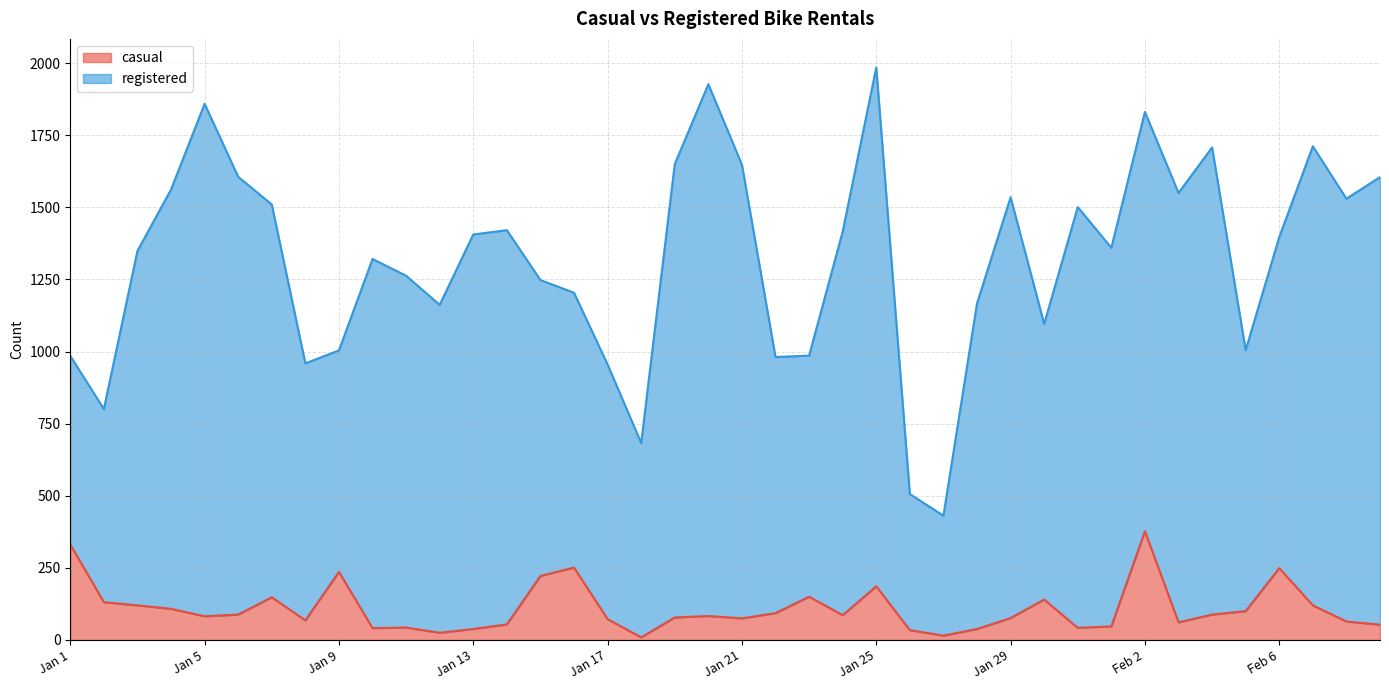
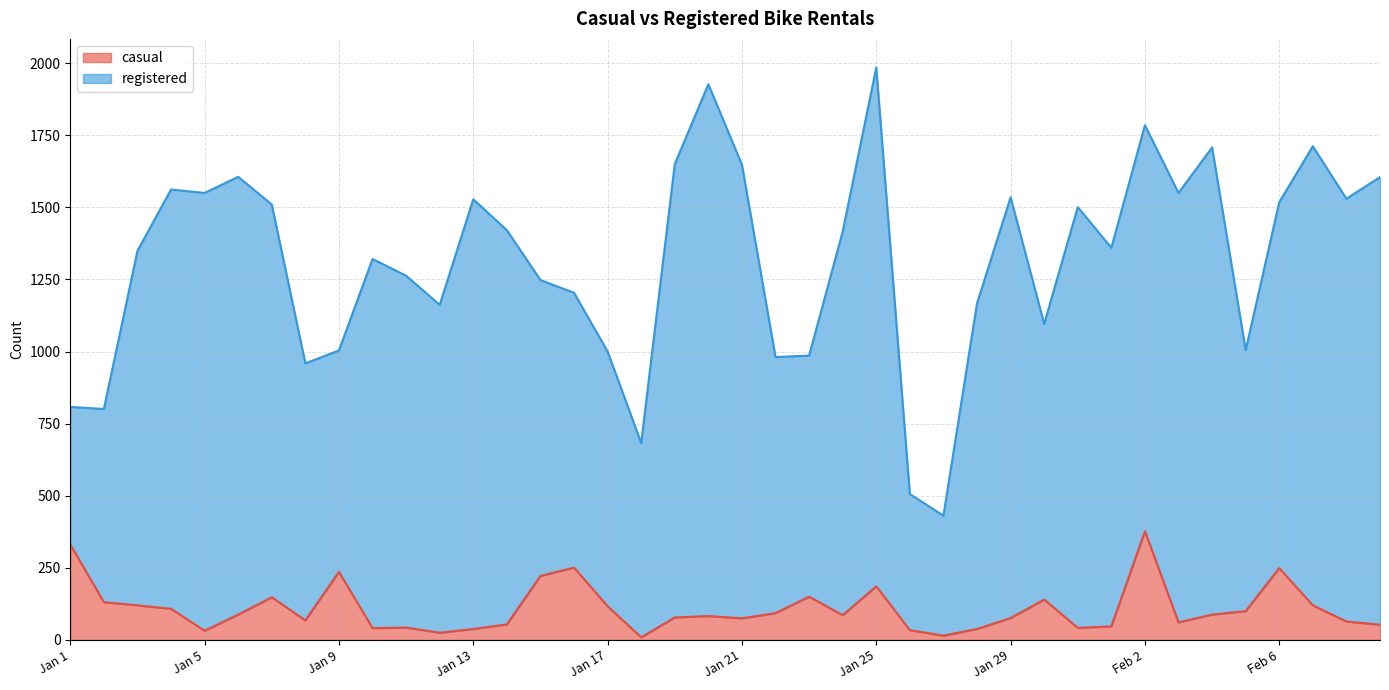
  {
    "casual": {
      "Jan 1": 330,
-     "Jan 5": 80,
+     "Jan 5": 30,
      "Jan 9": 240,
      "Jan 13": 40,
-     "Jan 17": 70,
+     "Jan 17": 120,
      "Jan 21": 80,
      "Jan 25": 190,
      "Jan 29": 80,
      "Feb 2": 380,
      "Feb 6": 250
    },
    "registered": {
-     "Jan 1": 650,
-     "Jan 5": 1780,
+     "Jan 1": 480,
+     "Jan 5": 1520,
      "Jan 9": 770,
-     "Jan 13": 1370,
+     "Jan 13": 1490,
      "Jan 17": 880,
      "Jan 21": 1570,
      "Jan 25": 1800,
      "Jan 29": 1460,
-     "Feb 2": 1450,
-     "Feb 6": 1150
+     "Feb 2": 1410,
+     "Feb 6": 1270
    }
  }
